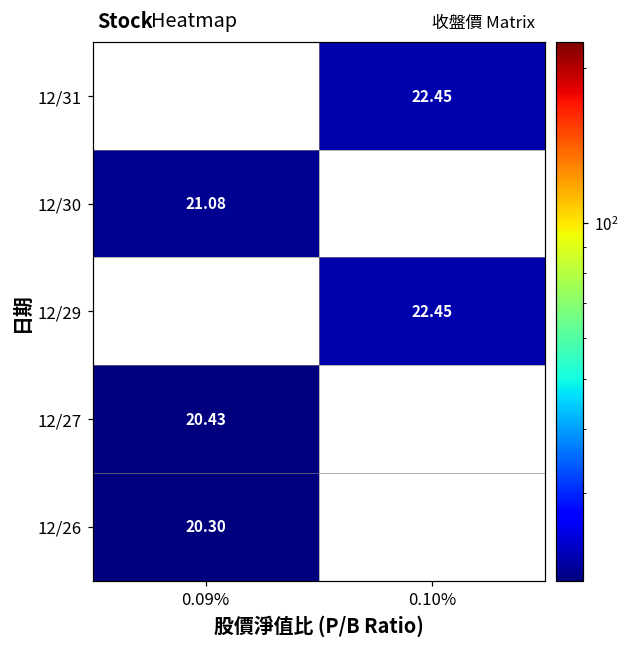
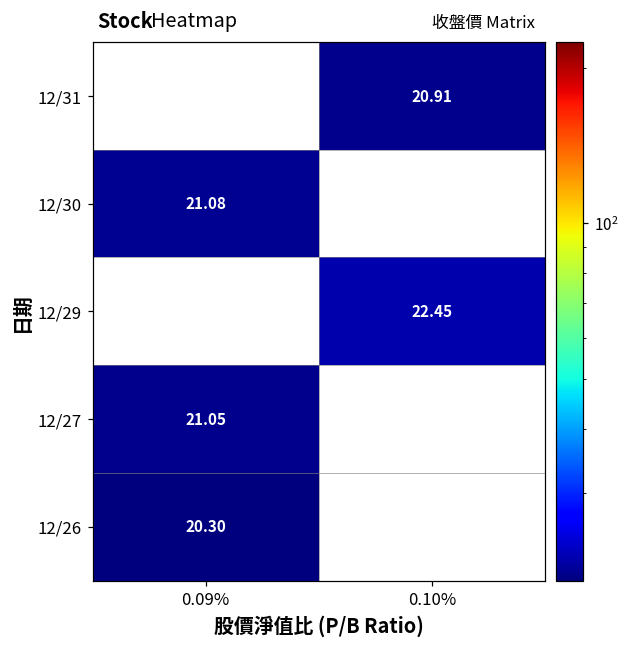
  {
    "12/31": {
-     "0.10%": 22.45
+     "0.10%": 20.91
    },
    "12/30": {
      "0.09%": 21.08
    },
    "12/29": {
      "0.10%": 22.45
    },
    "12/27": {
-     "0.09%": 20.43
+     "0.09%": 21.05
    },
    "12/26": {
      "0.09%": 20.30
    }
  }
